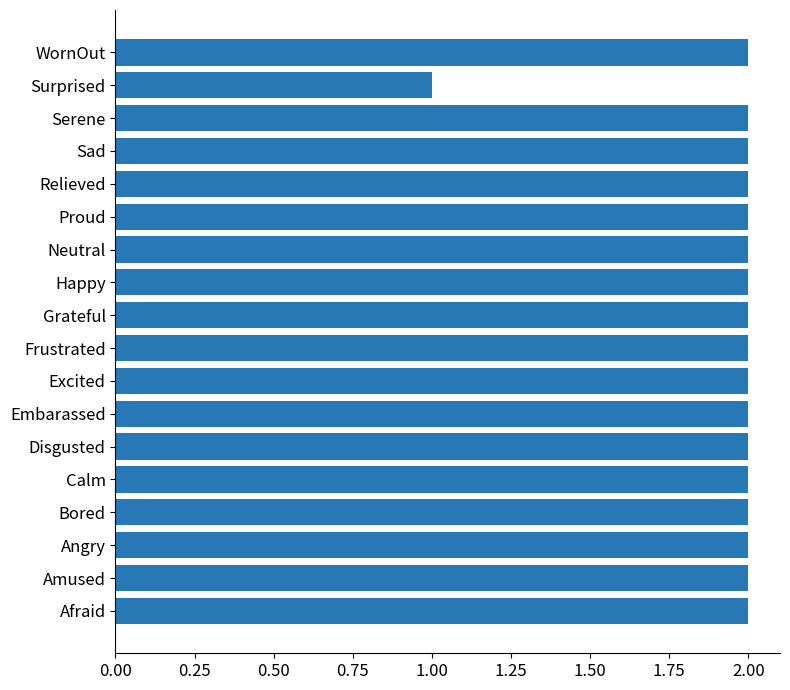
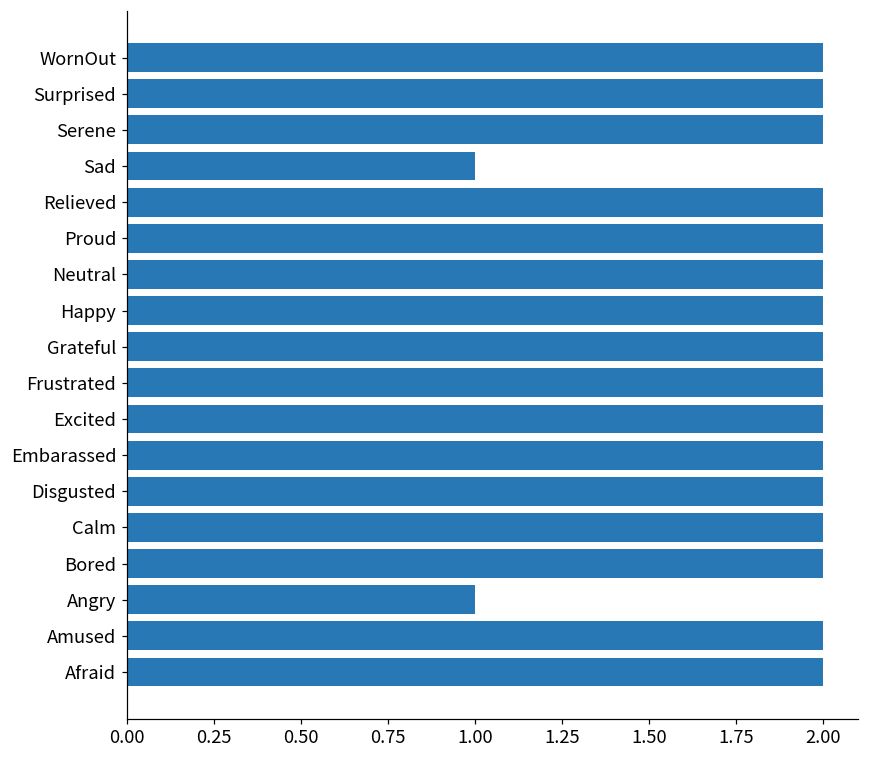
  {
    "WornOut": 2,
-   "Surprised": 1,
+   "Surprised": 2,
    "Serene": 2,
-   "Sad": 2,
+   "Sad": 1,
    "Relieved": 2,
    "Proud": 2,
    "Neutral": 2,
    "Happy": 2,
    "Grateful": 2,
    "Frustrated": 2,
    "Excited": 2,
    "Embarassed": 2,
    "Disgusted": 2,
    "Calm": 2,
    "Bored": 2,
-   "Angry": 2,
+   "Angry": 1,
    "Amused": 2,
    "Afraid": 2
  }
